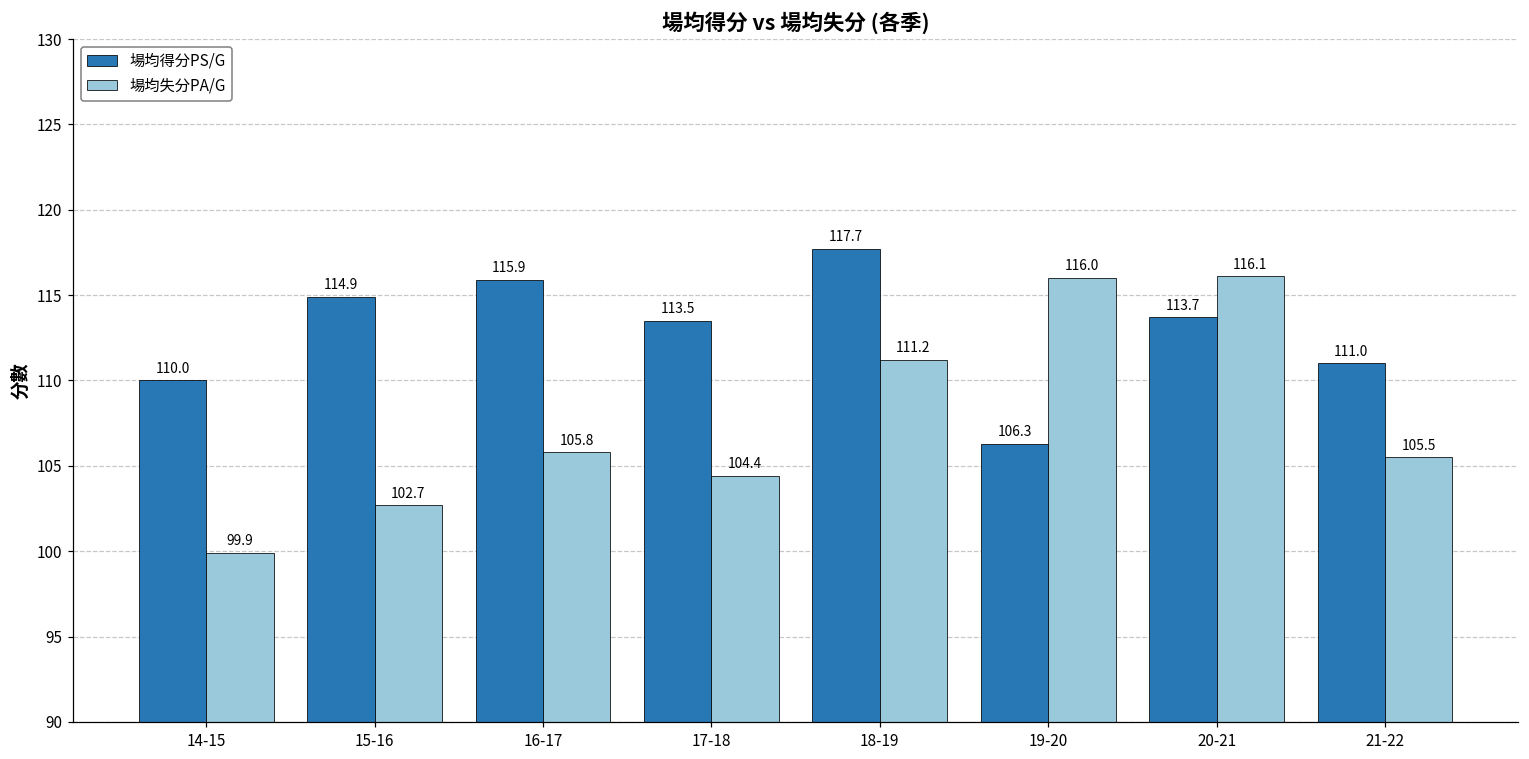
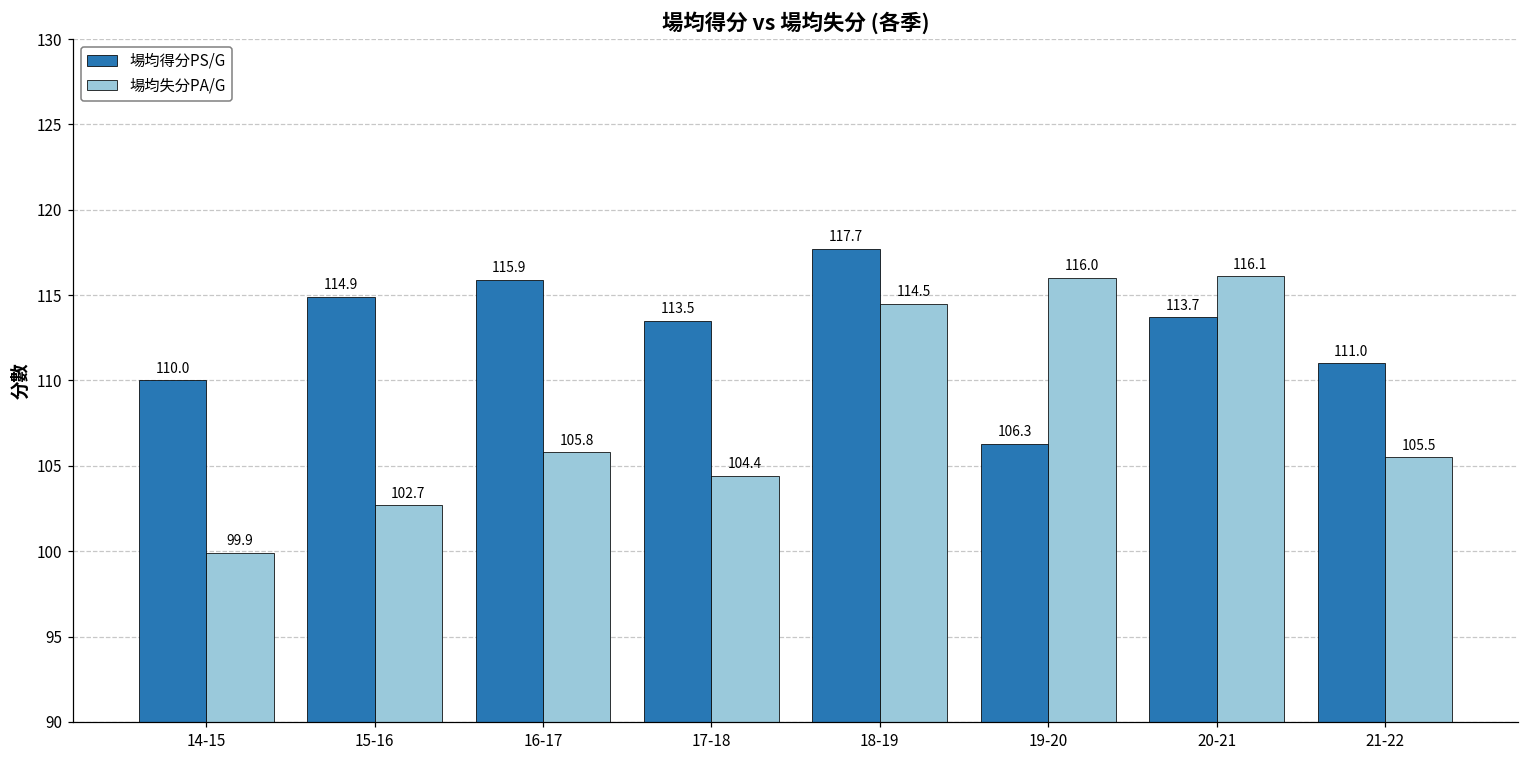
  {
    "場均得分PS/G": {
      "14-15": 110.0,
      "15-16": 114.9,
      "16-17": 115.9,
      "17-18": 113.5,
      "18-19": 117.7,
      "19-20": 106.3,
      "20-21": 113.7,
      "21-22": 111.0
    },
    "場均失分PA/G": {
      "14-15": 99.9,
      "15-16": 102.7,
      "16-17": 105.8,
      "17-18": 104.4,
-     "18-19": 111.2,
+     "18-19": 114.5,
      "19-20": 116.0,
      "20-21": 116.1,
      "21-22": 105.5
    }
  }
